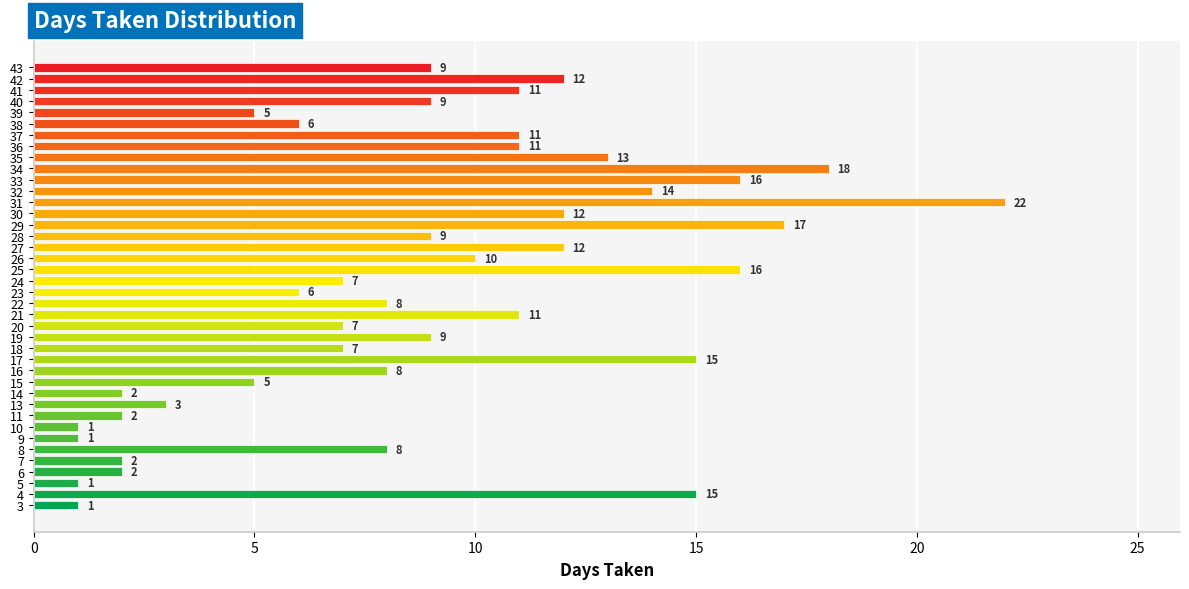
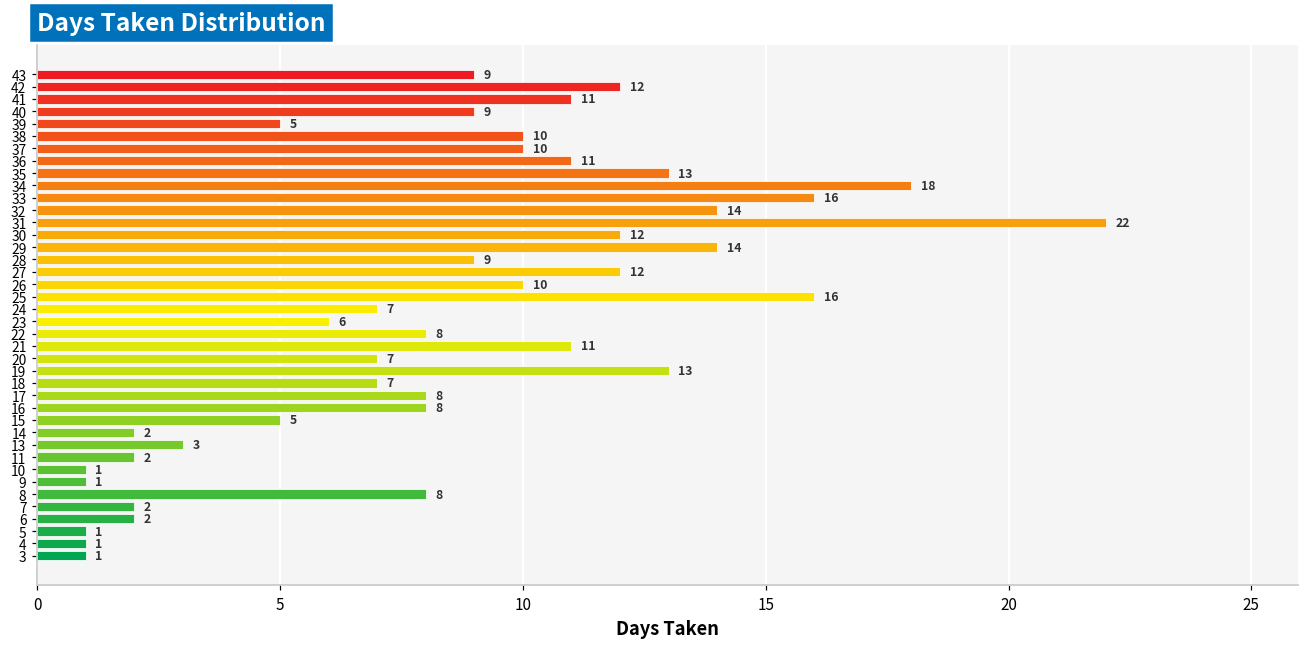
  {
    "43": 9,
    "42": 12,
    "41": 11,
    "40": 9,
    "39": 5,
-   "38": 6,
-   "37": 11,
+   "38": 10,
+   "37": 10,
    "36": 11,
    "35": 13,
    "34": 18,
    "33": 16,
    "32": 14,
    "31": 22,
    "30": 12,
-   "29": 17,
+   "29": 14,
    "28": 9,
    "27": 12,
    "26": 10,
    "25": 16,
    "24": 7,
    "23": 6,
    "22": 8,
    "21": 11,
    "20": 7,
-   "19": 9,
+   "19": 13,
    "18": 7,
-   "17": 15,
+   "17": 8,
    "16": 8,
    "15": 5,
    "14": 2,
    "13": 3,
    "11": 2,
    "10": 1,
    "9": 1,
    "8": 8,
    "7": 2,
    "6": 2,
    "5": 1,
-   "4": 15,
+   "4": 1,
    "3": 1
  }
